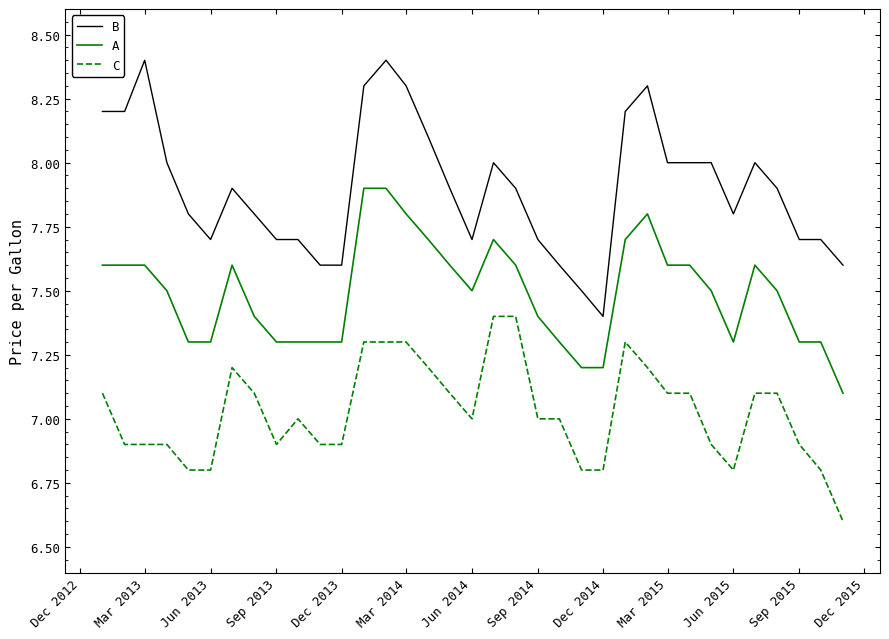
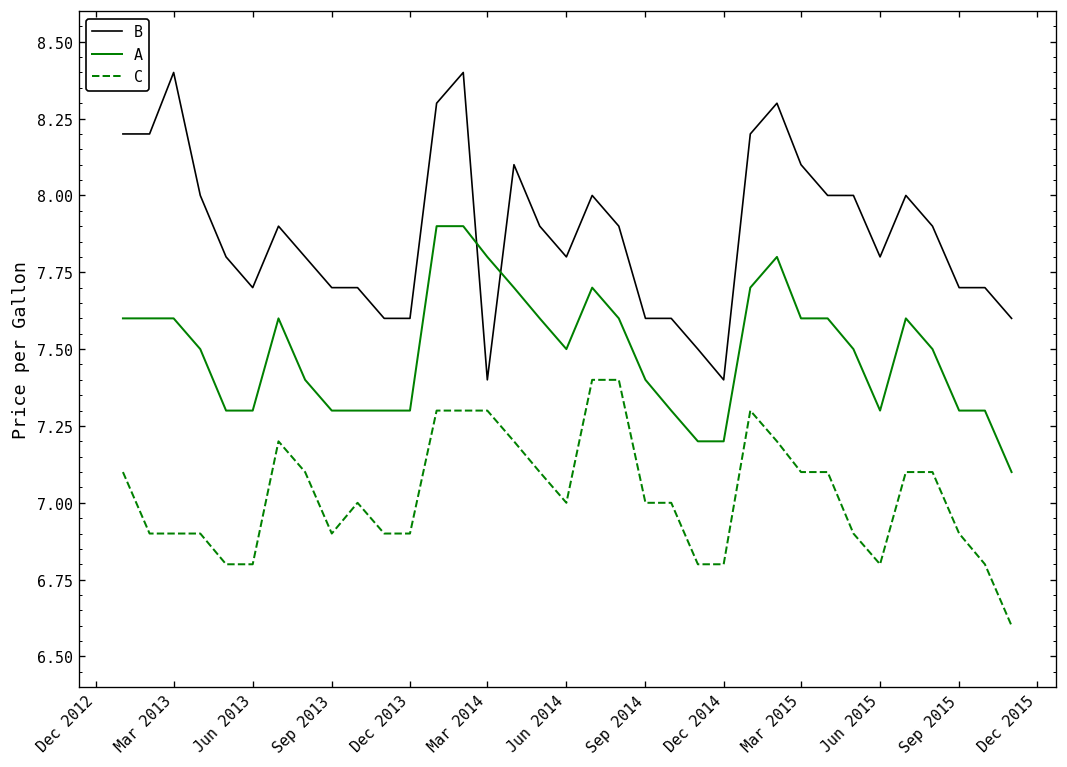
  {
    "B": {
      "Mar 2013": 8.4,
      "Jun 2013": 7.7,
      "Sep 2013": 7.7,
      "Dec 2013": 7.6,
-     "Mar 2014": 8.3,
-     "Jun 2014": 7.7,
-     "Sep 2014": 7.7,
+     "Mar 2014": 7.4,
+     "Jun 2014": 7.8,
+     "Sep 2014": 7.6,
      "Dec 2014": 7.4,
-     "Mar 2015": 8.0,
+     "Mar 2015": 8.1,
      "Jun 2015": 7.8,
      "Sep 2015": 7.7
    }
  }
